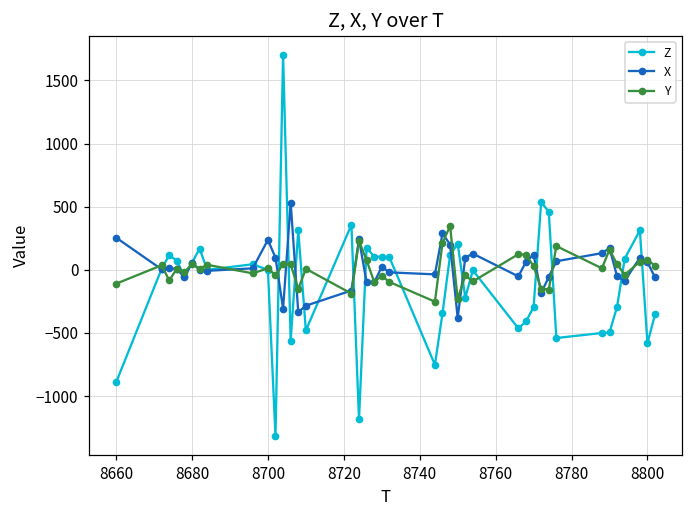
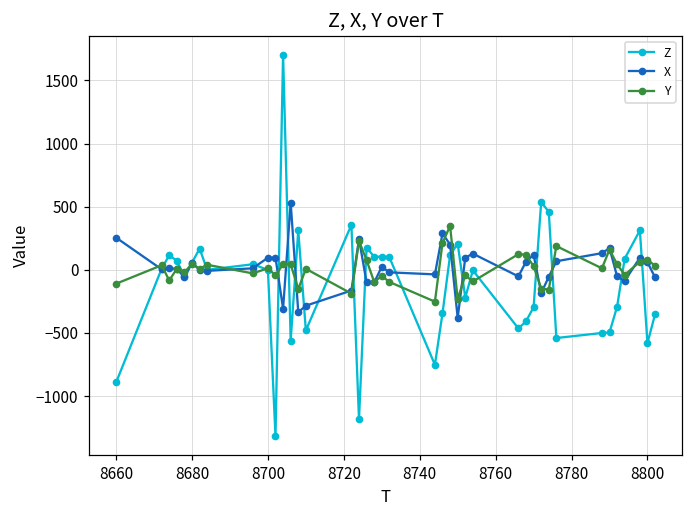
  {
    "Z": {
      "8660": -890,
      "8800": -580
    },
    "X": {
      "8660": 260,
-     "8700": 240
+     "8700": 100
    },
    "Y": {
      "8660": -110
    }
  }
